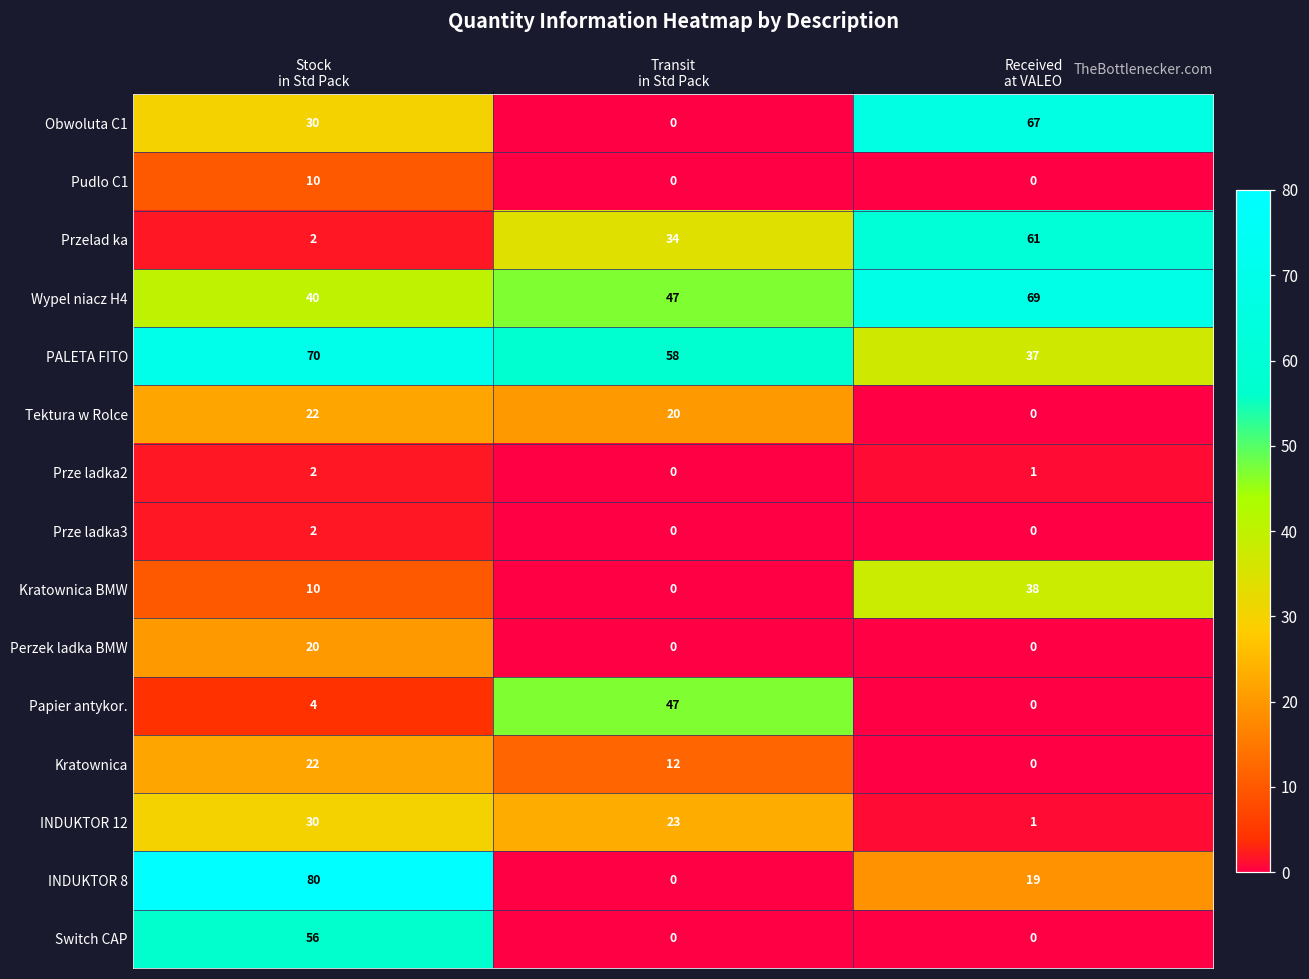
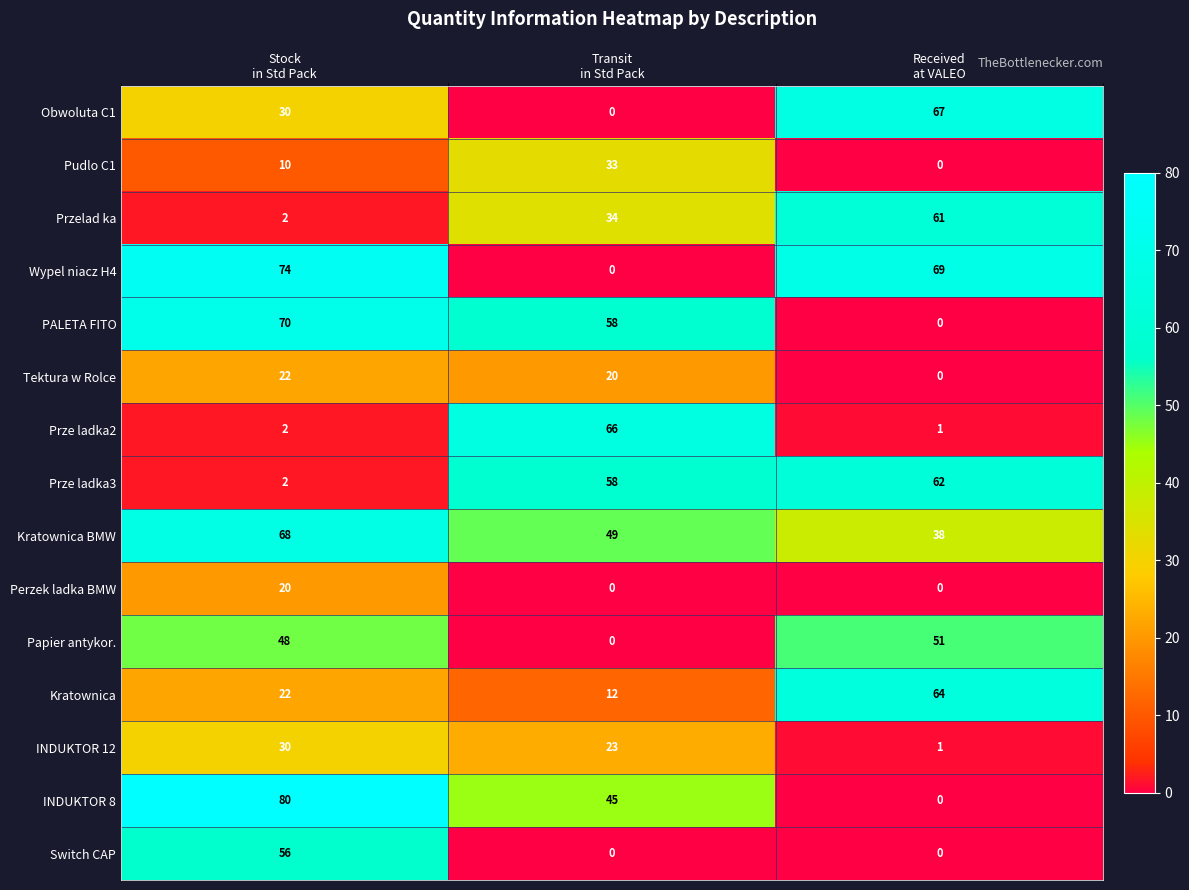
  {
    "Obwoluta C1": {
      "Stock in Std Pack": 30,
      "Transit in Std Pack": 0,
      "Received at VALEO": 67
    },
    "Pudlo C1": {
      "Stock in Std Pack": 10,
-     "Transit in Std Pack": 0,
+     "Transit in Std Pack": 33,
      "Received at VALEO": 0
    },
    "Przelad ka": {
      "Stock in Std Pack": 2,
      "Transit in Std Pack": 34,
      "Received at VALEO": 61
    },
    "Wypel niacz H4": {
-     "Stock in Std Pack": 40,
-     "Transit in Std Pack": 47,
+     "Stock in Std Pack": 74,
+     "Transit in Std Pack": 0,
      "Received at VALEO": 69
    },
    "PALETA FITO": {
      "Stock in Std Pack": 70,
      "Transit in Std Pack": 58,
-     "Received at VALEO": 37
+     "Received at VALEO": 0
    },
    "Tektura w Rolce": {
      "Stock in Std Pack": 22,
      "Transit in Std Pack": 20,
      "Received at VALEO": 0
    },
    "Prze ladka2": {
      "Stock in Std Pack": 2,
-     "Transit in Std Pack": 0,
+     "Transit in Std Pack": 66,
      "Received at VALEO": 1
    },
    "Prze ladka3": {
      "Stock in Std Pack": 2,
-     "Transit in Std Pack": 0,
-     "Received at VALEO": 0
+     "Transit in Std Pack": 58,
+     "Received at VALEO": 62
    },
    "Kratownica BMW": {
-     "Stock in Std Pack": 10,
-     "Transit in Std Pack": 0,
+     "Stock in Std Pack": 68,
+     "Transit in Std Pack": 49,
      "Received at VALEO": 38
    },
    "Perzek ladka BMW": {
      "Stock in Std Pack": 20,
      "Transit in Std Pack": 0,
      "Received at VALEO": 0
    },
    "Papier antykor.": {
-     "Stock in Std Pack": 4,
-     "Transit in Std Pack": 47,
-     "Received at VALEO": 0
+     "Stock in Std Pack": 48,
+     "Transit in Std Pack": 0,
+     "Received at VALEO": 51
    },
    "Kratownica": {
      "Stock in Std Pack": 22,
      "Transit in Std Pack": 12,
-     "Received at VALEO": 0
+     "Received at VALEO": 64
    },
    "INDUKTOR 12": {
      "Stock in Std Pack": 30,
      "Transit in Std Pack": 23,
      "Received at VALEO": 1
    },
    "INDUKTOR 8": {
      "Stock in Std Pack": 80,
-     "Transit in Std Pack": 0,
-     "Received at VALEO": 19
+     "Transit in Std Pack": 45,
+     "Received at VALEO": 0
    },
    "Switch CAP": {
      "Stock in Std Pack": 56,
      "Transit in Std Pack": 0,
      "Received at VALEO": 0
    }
  }
